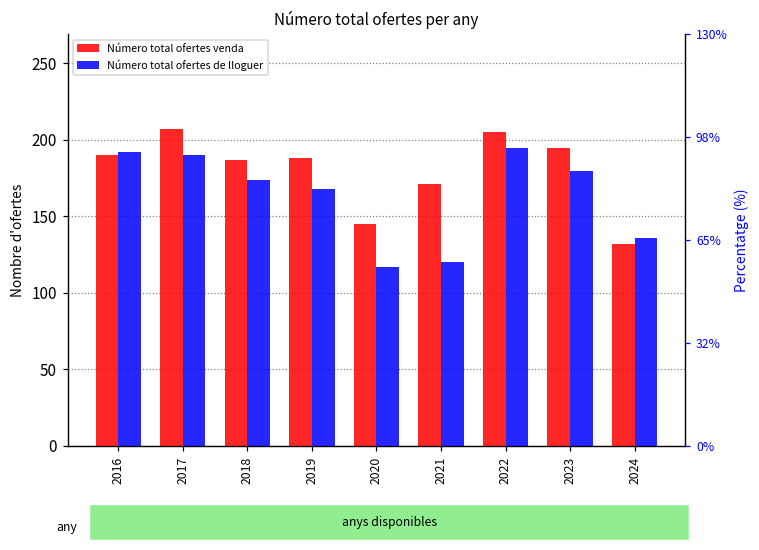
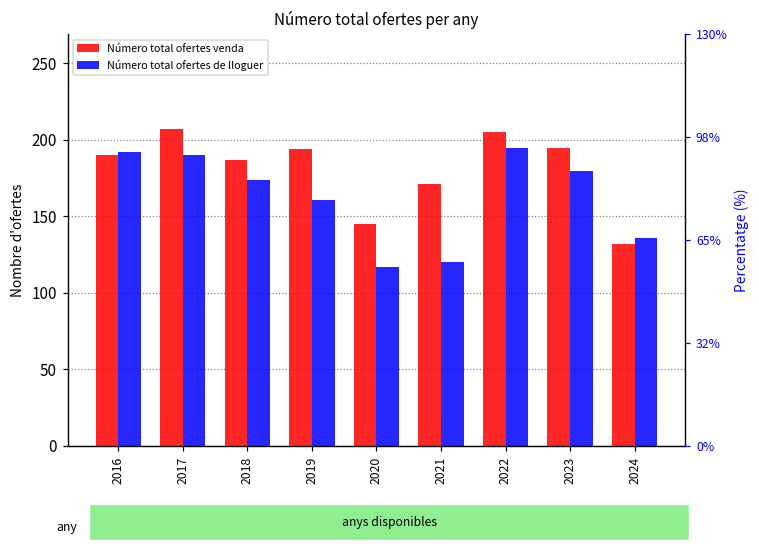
  {
    "Número total ofertes venda": {
      "2016": 190,
      "2017": 207,
      "2018": 187,
-     "2019": 188,
+     "2019": 194,
      "2020": 145,
      "2021": 171,
      "2022": 205,
      "2023": 195,
      "2024": 132
    },
    "Número total ofertes de lloguer": {
      "2016": 192,
      "2017": 190,
      "2018": 174,
-     "2019": 168,
+     "2019": 161,
      "2020": 117,
      "2021": 120,
      "2022": 195,
      "2023": 180,
      "2024": 136
    }
  }
